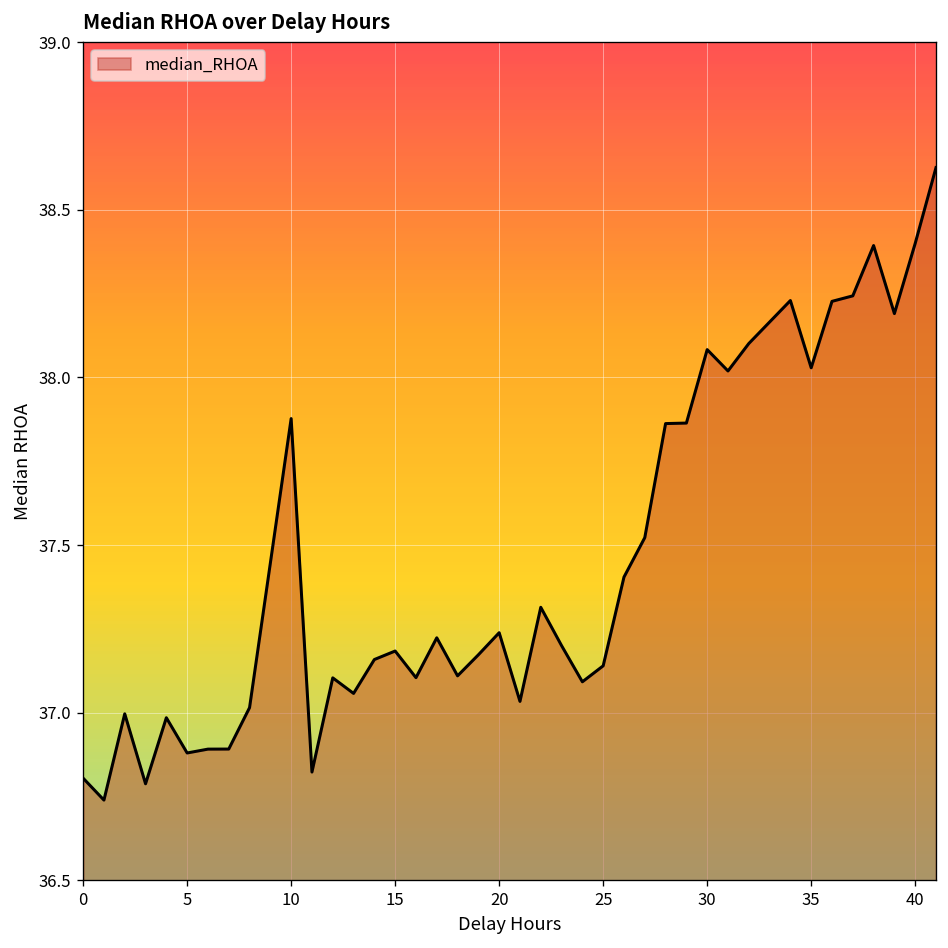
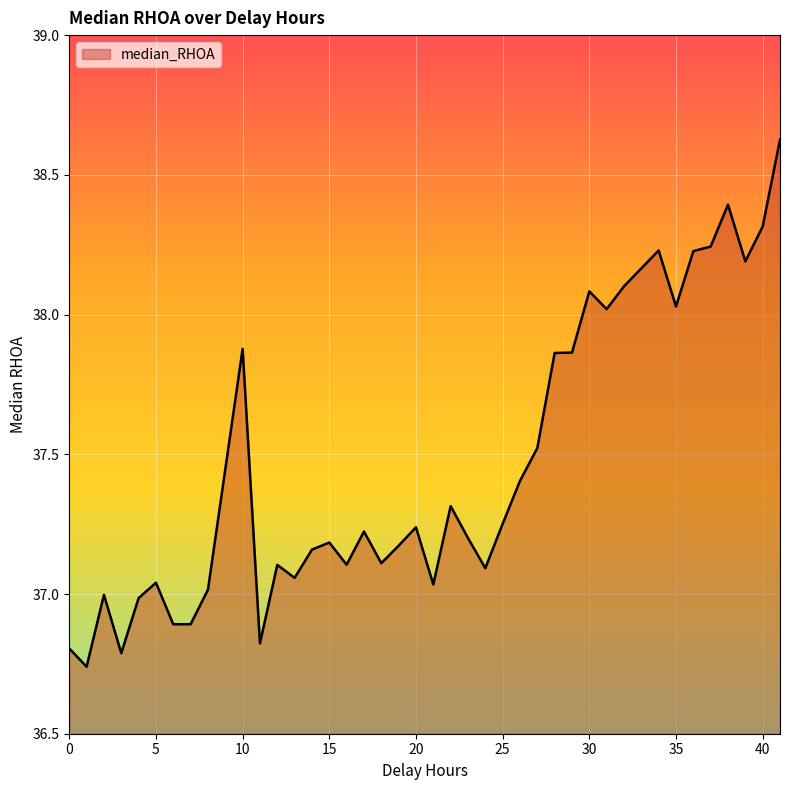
  {
    "0": 36.81,
-   "5": 36.88,
+   "5": 37.04,
    "10": 37.88,
    "15": 37.18,
    "20": 37.24,
-   "25": 37.14,
+   "25": 37.25,
    "30": 38.08,
    "35": 38.03,
-   "40": 38.40
+   "40": 38.32
  }
